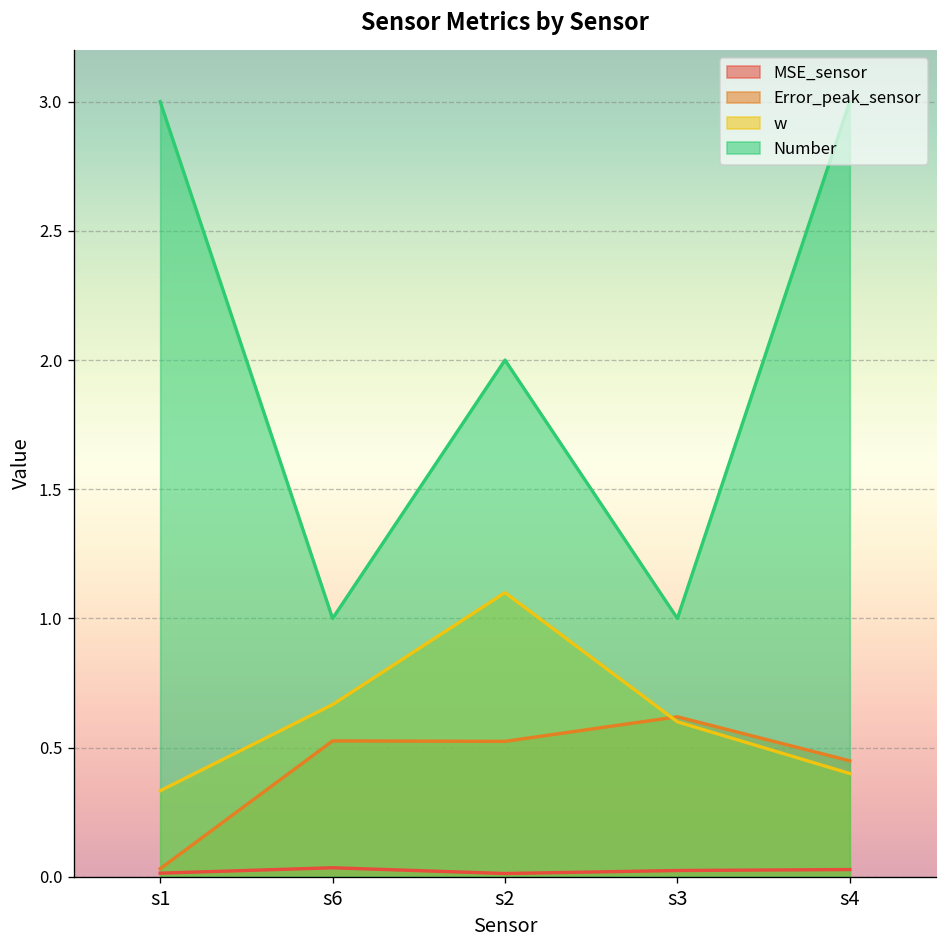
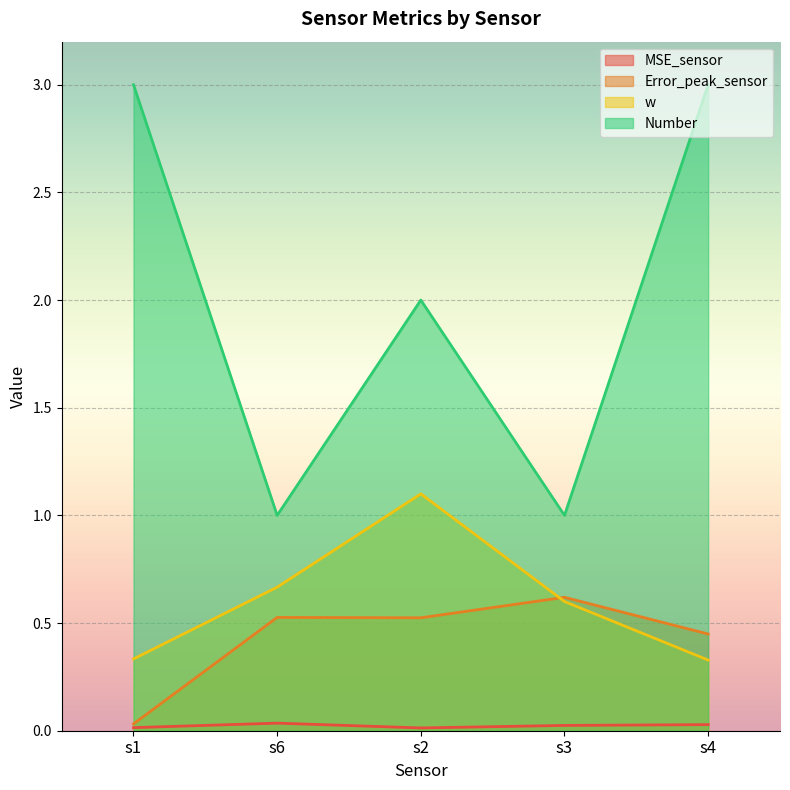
  {
    "w": {
      "s1": 0.33,
      "s6": 0.67,
      "s2": 1.10,
      "s3": 0.60,
-     "s4": 0.40
+     "s4": 0.33
    },
    "Number": {
      "s1": 3.00,
      "s6": 1.00,
      "s2": 2.00,
      "s3": 1.00
    }
  }
